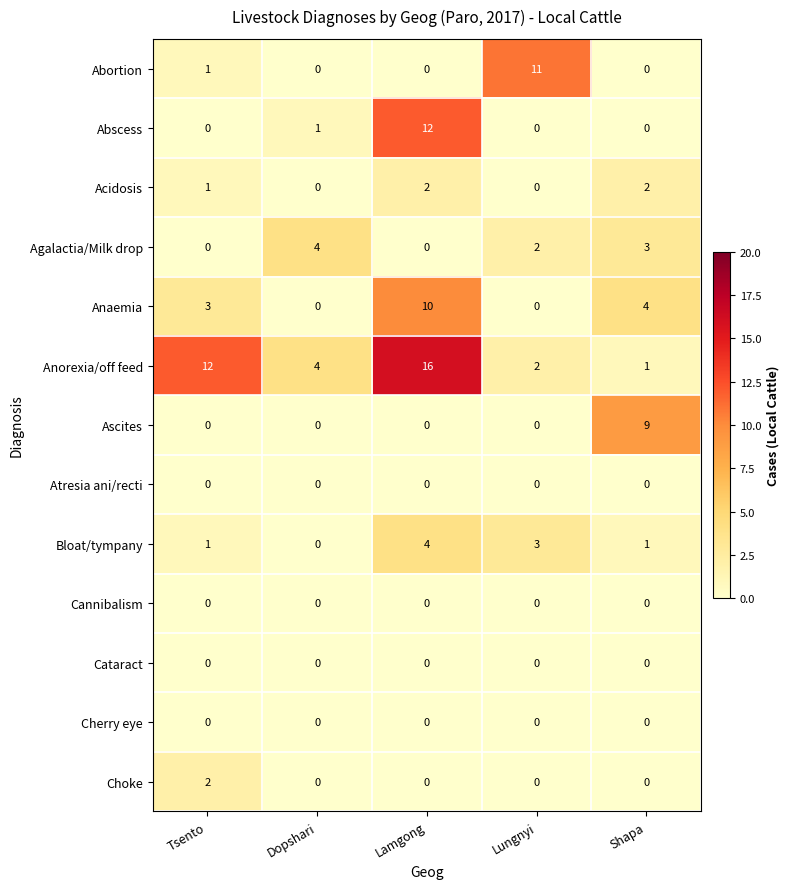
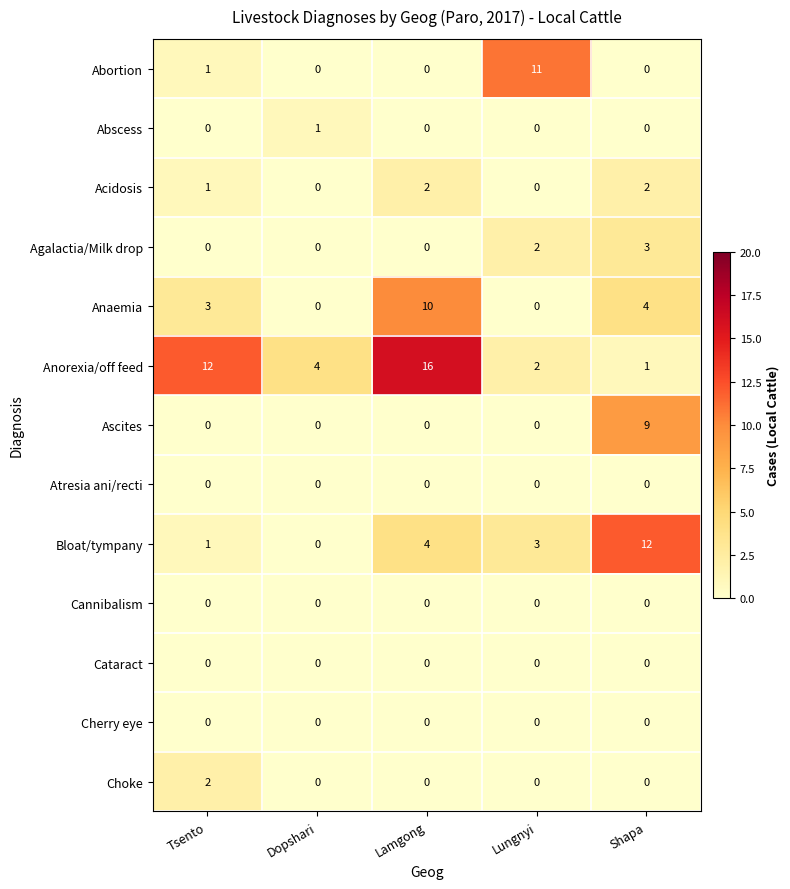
  {
    "Abortion": {
      "Tsento": 1,
      "Dopshari": 0,
      "Lamgong": 0,
      "Lungnyi": 11,
      "Shapa": 0
    },
    "Abscess": {
      "Tsento": 0,
      "Dopshari": 1,
-     "Lamgong": 12,
+     "Lamgong": 0,
      "Lungnyi": 0,
      "Shapa": 0
    },
    "Acidosis": {
      "Tsento": 1,
      "Dopshari": 0,
      "Lamgong": 2,
      "Lungnyi": 0,
      "Shapa": 2
    },
    "Agalactia/Milk drop": {
      "Tsento": 0,
-     "Dopshari": 4,
+     "Dopshari": 0,
      "Lamgong": 0,
      "Lungnyi": 2,
      "Shapa": 3
    },
    "Anaemia": {
      "Tsento": 3,
      "Dopshari": 0,
      "Lamgong": 10,
      "Lungnyi": 0,
      "Shapa": 4
    },
    "Anorexia/off feed": {
      "Tsento": 12,
      "Dopshari": 4,
      "Lamgong": 16,
      "Lungnyi": 2,
      "Shapa": 1
    },
    "Ascites": {
      "Tsento": 0,
      "Dopshari": 0,
      "Lamgong": 0,
      "Lungnyi": 0,
      "Shapa": 9
    },
    "Atresia ani/recti": {
      "Tsento": 0,
      "Dopshari": 0,
      "Lamgong": 0,
      "Lungnyi": 0,
      "Shapa": 0
    },
    "Bloat/tympany": {
      "Tsento": 1,
      "Dopshari": 0,
      "Lamgong": 4,
      "Lungnyi": 3,
-     "Shapa": 1
+     "Shapa": 12
    },
    "Cannibalism": {
      "Tsento": 0,
      "Dopshari": 0,
      "Lamgong": 0,
      "Lungnyi": 0,
      "Shapa": 0
    },
    "Cataract": {
      "Tsento": 0,
      "Dopshari": 0,
      "Lamgong": 0,
      "Lungnyi": 0,
      "Shapa": 0
    },
    "Cherry eye": {
      "Tsento": 0,
      "Dopshari": 0,
      "Lamgong": 0,
      "Lungnyi": 0,
      "Shapa": 0
    },
    "Choke": {
      "Tsento": 2,
      "Dopshari": 0,
      "Lamgong": 0,
      "Lungnyi": 0,
      "Shapa": 0
    }
  }
